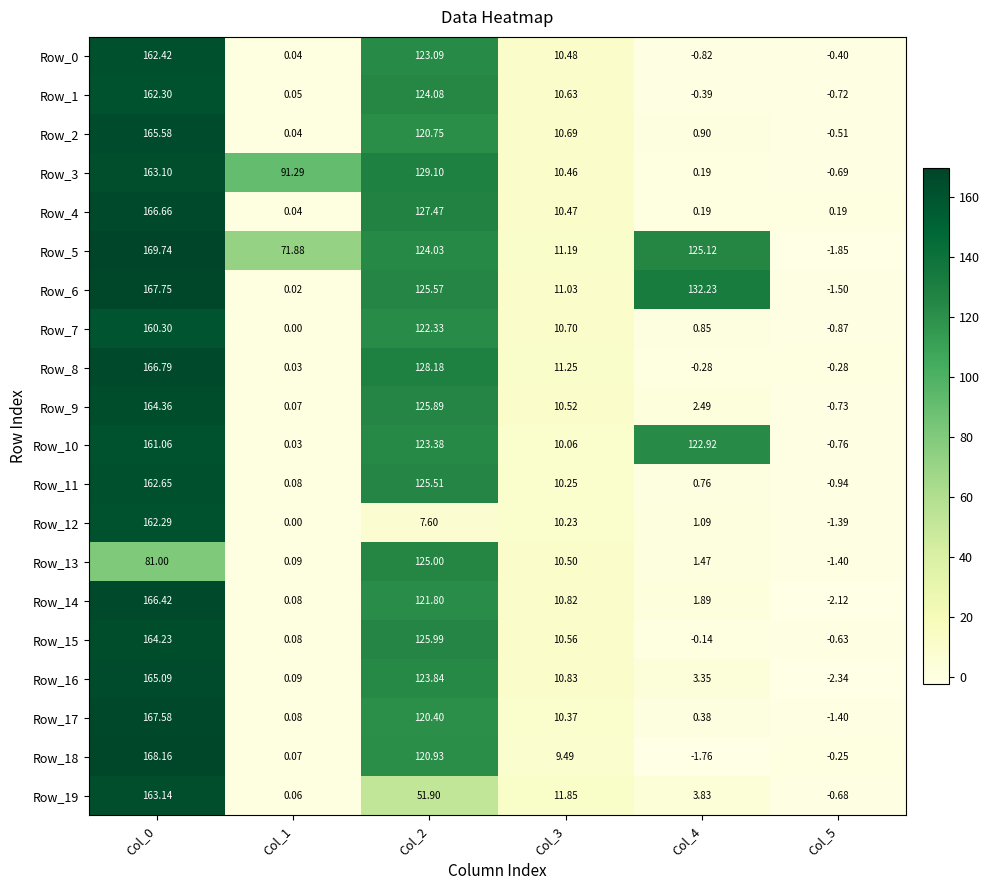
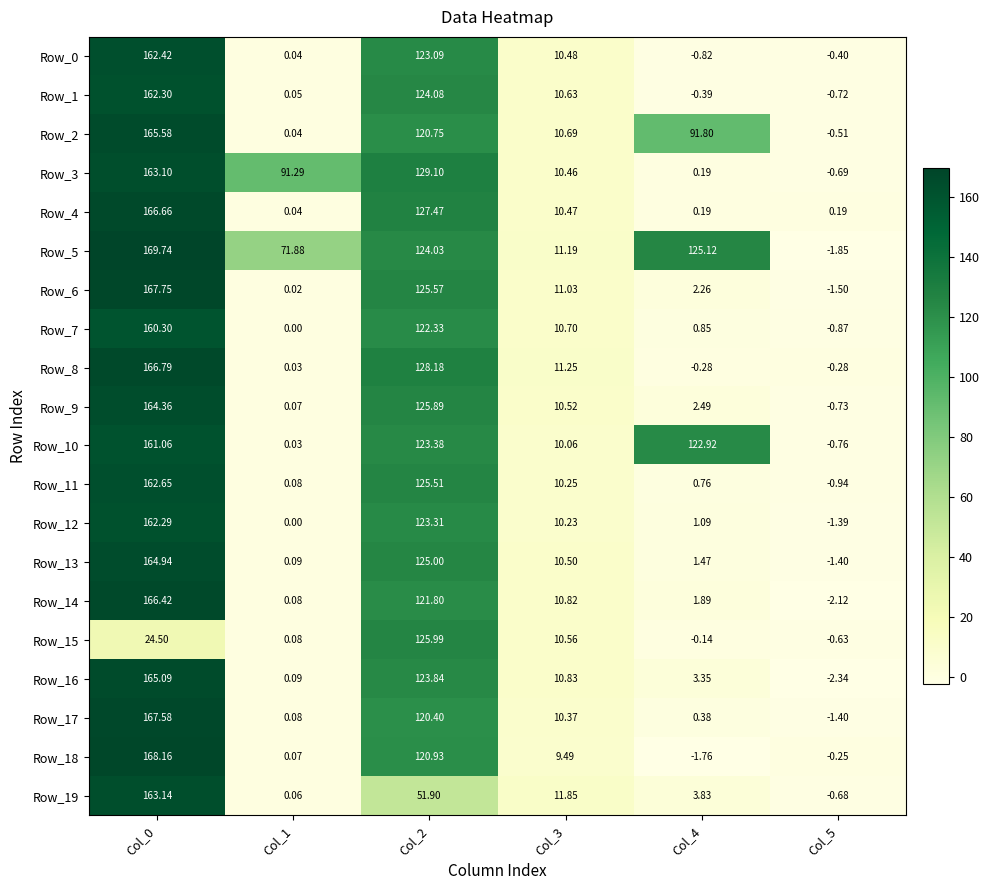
  {
    "Row_0": {
      "Col_0": 162.42,
      "Col_1": 0.04,
      "Col_2": 123.09,
      "Col_3": 10.48,
      "Col_4": -0.82,
      "Col_5": -0.40
    },
    "Row_1": {
      "Col_0": 162.30,
      "Col_1": 0.05,
      "Col_2": 124.08,
      "Col_3": 10.63,
      "Col_4": -0.39,
      "Col_5": -0.72
    },
    "Row_2": {
      "Col_0": 165.58,
      "Col_1": 0.04,
      "Col_2": 120.75,
      "Col_3": 10.69,
-     "Col_4": 0.90,
+     "Col_4": 91.80,
      "Col_5": -0.51
    },
    "Row_3": {
      "Col_0": 163.10,
      "Col_1": 91.29,
      "Col_2": 129.10,
      "Col_3": 10.46,
      "Col_4": 0.19,
      "Col_5": -0.69
    },
    "Row_4": {
      "Col_0": 166.66,
      "Col_1": 0.04,
      "Col_2": 127.47,
      "Col_3": 10.47,
      "Col_4": 0.19,
      "Col_5": 0.19
    },
    "Row_5": {
      "Col_0": 169.74,
      "Col_1": 71.88,
      "Col_2": 124.03,
      "Col_3": 11.19,
      "Col_4": 125.12,
      "Col_5": -1.85
    },
    "Row_6": {
      "Col_0": 167.75,
      "Col_1": 0.02,
      "Col_2": 125.57,
      "Col_3": 11.03,
-     "Col_4": 132.23,
+     "Col_4": 2.26,
      "Col_5": -1.50
    },
    "Row_7": {
      "Col_0": 160.30,
      "Col_1": 0.00,
      "Col_2": 122.33,
      "Col_3": 10.70,
      "Col_4": 0.85,
      "Col_5": -0.87
    },
    "Row_8": {
      "Col_0": 166.79,
      "Col_1": 0.03,
      "Col_2": 128.18,
      "Col_3": 11.25,
      "Col_4": -0.28,
      "Col_5": -0.28
    },
    "Row_9": {
      "Col_0": 164.36,
      "Col_1": 0.07,
      "Col_2": 125.89,
      "Col_3": 10.52,
      "Col_4": 2.49,
      "Col_5": -0.73
    },
    "Row_10": {
      "Col_0": 161.06,
      "Col_1": 0.03,
      "Col_2": 123.38,
      "Col_3": 10.06,
      "Col_4": 122.92,
      "Col_5": -0.76
    },
    "Row_11": {
      "Col_0": 162.65,
      "Col_1": 0.08,
      "Col_2": 125.51,
      "Col_3": 10.25,
      "Col_4": 0.76,
      "Col_5": -0.94
    },
    "Row_12": {
      "Col_0": 162.29,
      "Col_1": 0.00,
-     "Col_2": 7.60,
+     "Col_2": 123.31,
      "Col_3": 10.23,
      "Col_4": 1.09,
      "Col_5": -1.39
    },
    "Row_13": {
-     "Col_0": 81.00,
+     "Col_0": 164.94,
      "Col_1": 0.09,
      "Col_2": 125.00,
      "Col_3": 10.50,
      "Col_4": 1.47,
      "Col_5": -1.40
    },
    "Row_14": {
      "Col_0": 166.42,
      "Col_1": 0.08,
      "Col_2": 121.80,
      "Col_3": 10.82,
      "Col_4": 1.89,
      "Col_5": -2.12
    },
    "Row_15": {
-     "Col_0": 164.23,
+     "Col_0": 24.50,
      "Col_1": 0.08,
      "Col_2": 125.99,
      "Col_3": 10.56,
      "Col_4": -0.14,
      "Col_5": -0.63
    },
    "Row_16": {
      "Col_0": 165.09,
      "Col_1": 0.09,
      "Col_2": 123.84,
      "Col_3": 10.83,
      "Col_4": 3.35,
      "Col_5": -2.34
    },
    "Row_17": {
      "Col_0": 167.58,
      "Col_1": 0.08,
      "Col_2": 120.40,
      "Col_3": 10.37,
      "Col_4": 0.38,
      "Col_5": -1.40
    },
    "Row_18": {
      "Col_0": 168.16,
      "Col_1": 0.07,
      "Col_2": 120.93,
      "Col_3": 9.49,
      "Col_4": -1.76,
      "Col_5": -0.25
    },
    "Row_19": {
      "Col_0": 163.14,
      "Col_1": 0.06,
      "Col_2": 51.90,
      "Col_3": 11.85,
      "Col_4": 3.83,
      "Col_5": -0.68
    }
  }
